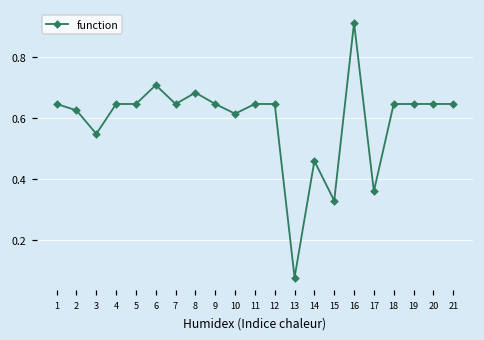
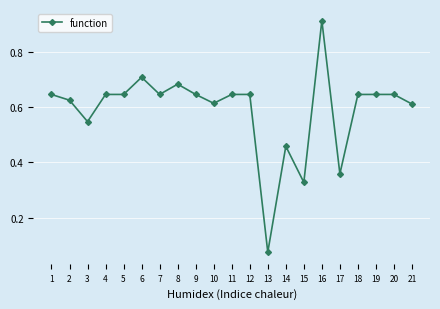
  {
    "1": 0.65,
    "2": 0.63,
    "3": 0.55,
    "4": 0.65,
    "5": 0.65,
    "6": 0.71,
    "7": 0.65,
    "8": 0.68,
    "9": 0.65,
    "10": 0.61,
    "11": 0.65,
    "12": 0.65,
    "13": 0.08,
    "14": 0.46,
    "15": 0.33,
    "16": 0.91,
    "17": 0.36,
    "18": 0.65,
    "19": 0.65,
    "20": 0.65,
-   "21": 0.65
+   "21": 0.61
  }
